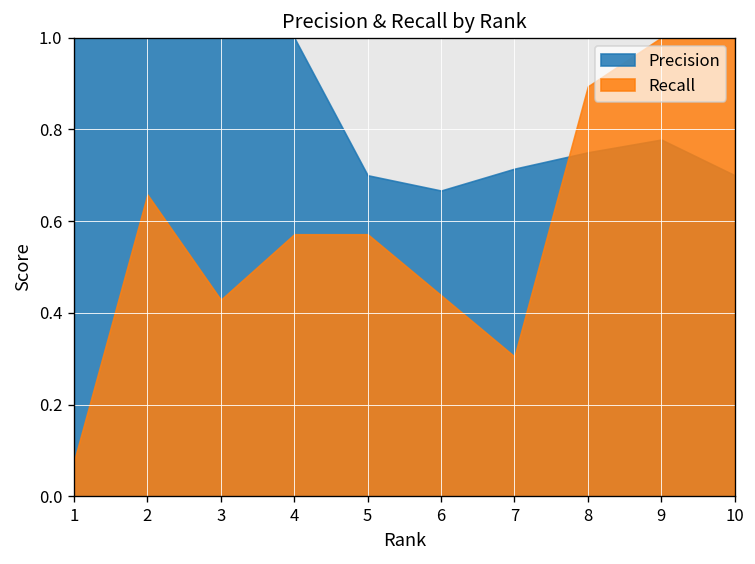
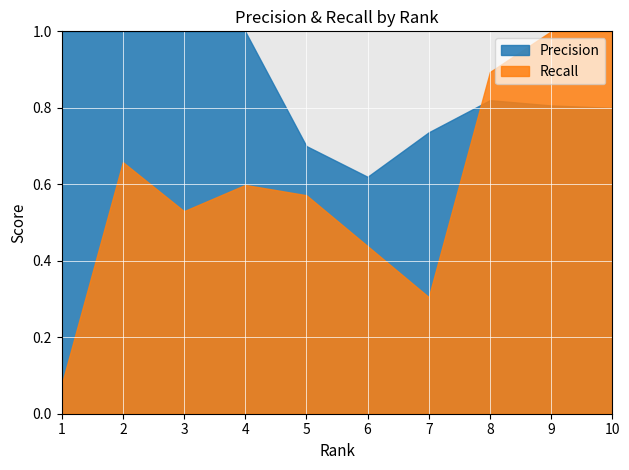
  {
    "Precision": {
      "1": 1.00,
      "2": 1.00,
      "3": 1.00,
      "4": 1.00,
      "5": 0.70,
-     "6": 0.67,
-     "7": 0.71,
-     "8": 0.75,
-     "9": 0.78,
-     "10": 0.7
+     "6": 0.62,
+     "7": 0.74,
+     "8": 0.82,
+     "9": 0.81,
+     "10": 0.8
    },
    "Recall": {
      "1": 0.08,
      "2": 0.66,
-     "3": 0.43,
-     "4": 0.57,
+     "3": 0.53,
+     "4": 0.60,
      "5": 0.57,
      "6": 0.44,
      "7": 0.30,
      "8": 0.89,
      "9": 1.00,
      "10": 1.00
    }
  }
